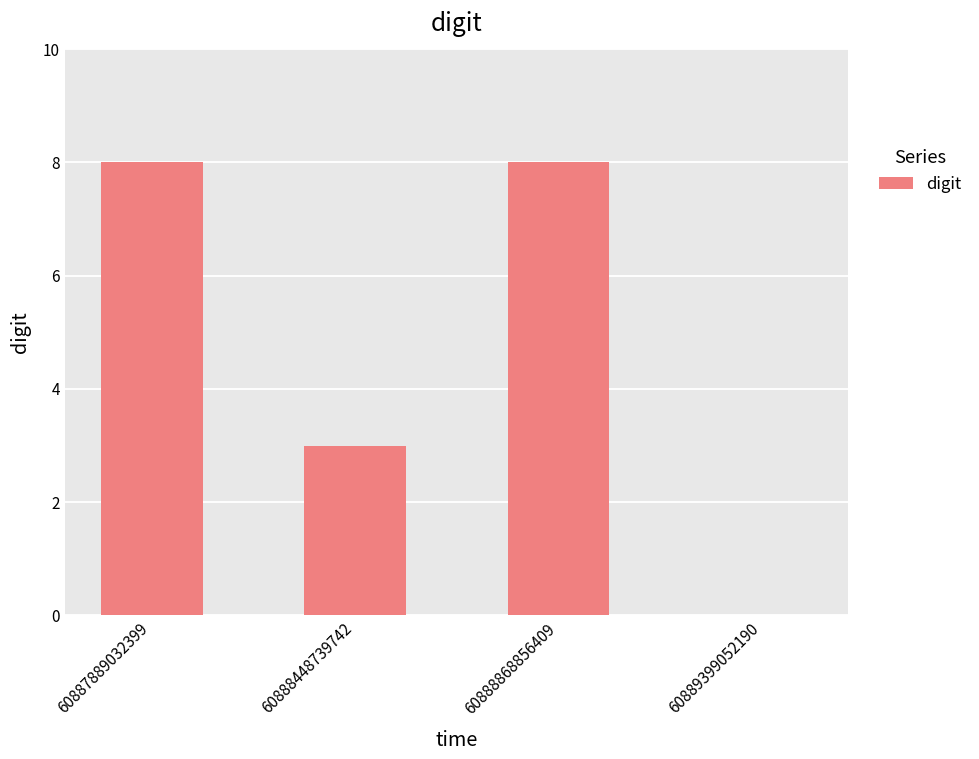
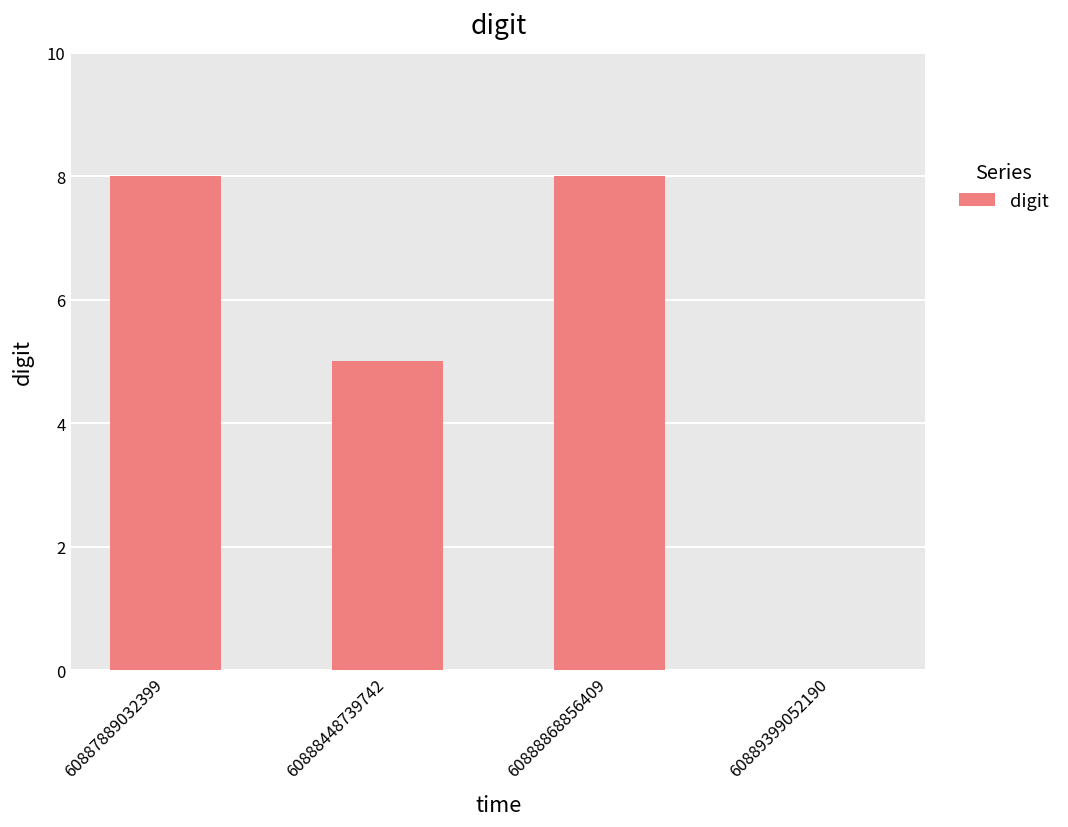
  {
    "60887889032399": 8,
-   "60888448739742": 3,
+   "60888448739742": 5,
    "60888868856409": 8,
    "60889399052190": 0
  }
